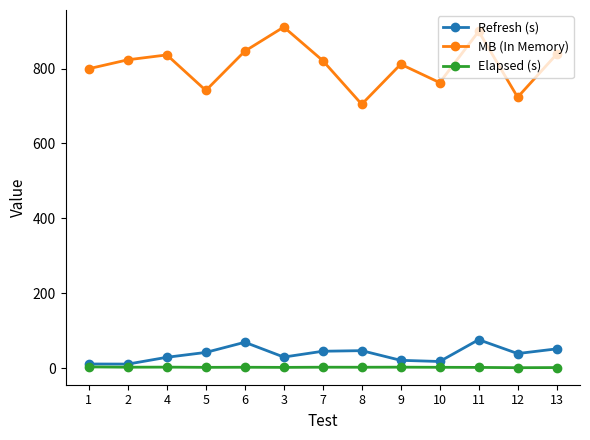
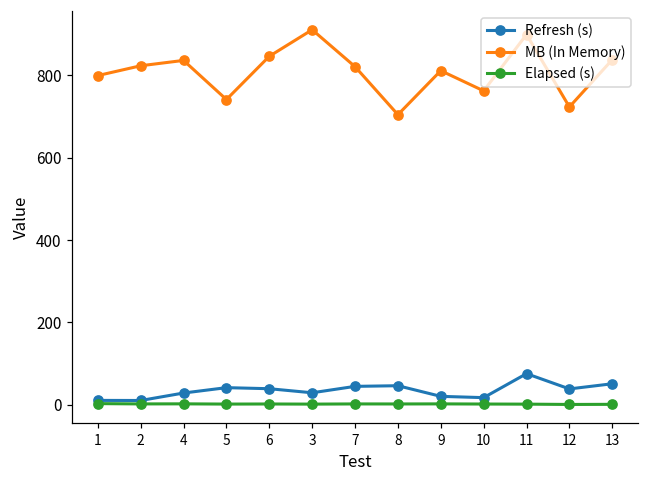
  {
    "Refresh (s)": {
      "1": 10,
      "2": 10,
      "4": 30,
      "5": 40,
-     "6": 70,
+     "6": 40,
      "3": 30,
      "7": 40,
      "8": 50,
      "9": 20,
      "10": 20,
      "11": 80,
      "12": 40,
      "13": 50
    },
    "MB (In Memory)": {
      "1": 800,
      "2": 820,
      "4": 840,
      "5": 740,
      "6": 850,
      "3": 910,
      "7": 820,
      "8": 700,
      "9": 810,
      "10": 760,
      "12": 720
    },
    "Elapsed (s)": {
      "1": 0,
      "2": 0,
      "4": 0,
      "5": 0,
      "6": 0,
      "3": 0,
      "7": 0,
      "8": 0,
      "9": 0,
      "10": 0,
      "11": 0,
      "12": 0,
      "13": 0
    }
  }
